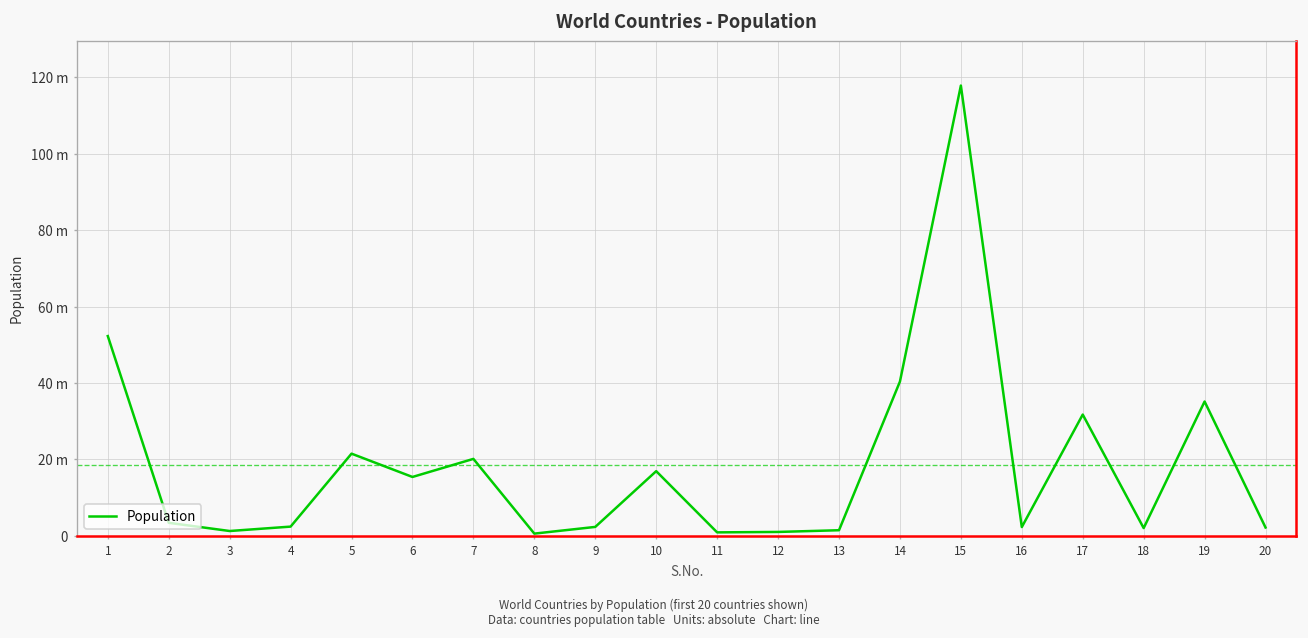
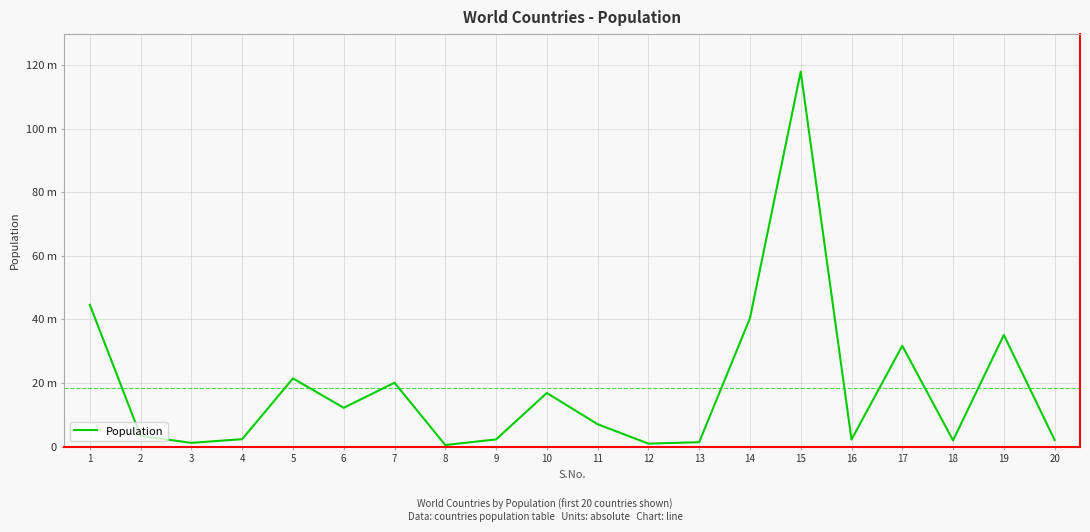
  {
-   "1": "52 m",
+   "1": "45 m",
    "3": "1 m",
    "4": "2 m",
    "5": "21 m",
-   "6": "15 m",
+   "6": "12 m",
    "7": "20 m",
    "8": "1 m",
    "9": "2 m",
    "10": "17 m",
-   "11": "1 m",
+   "11": "7 m",
    "12": "1 m",
    "13": "1 m",
    "14": "40 m",
    "15": "118 m",
    "16": "2 m",
    "17": "32 m",
    "18": "2 m",
    "19": "35 m",
    "20": "2 m"
  }
